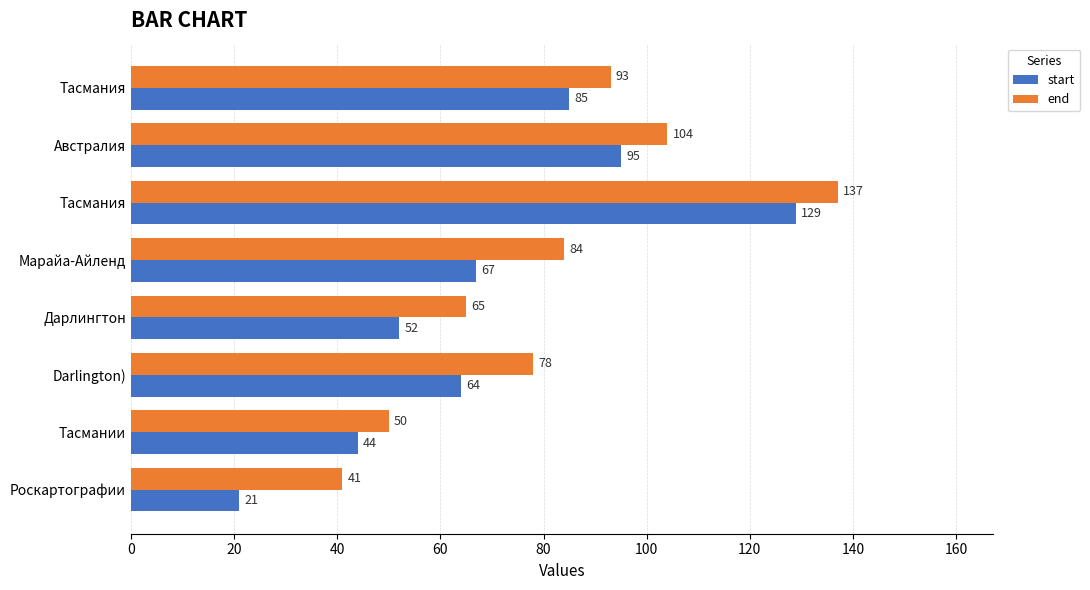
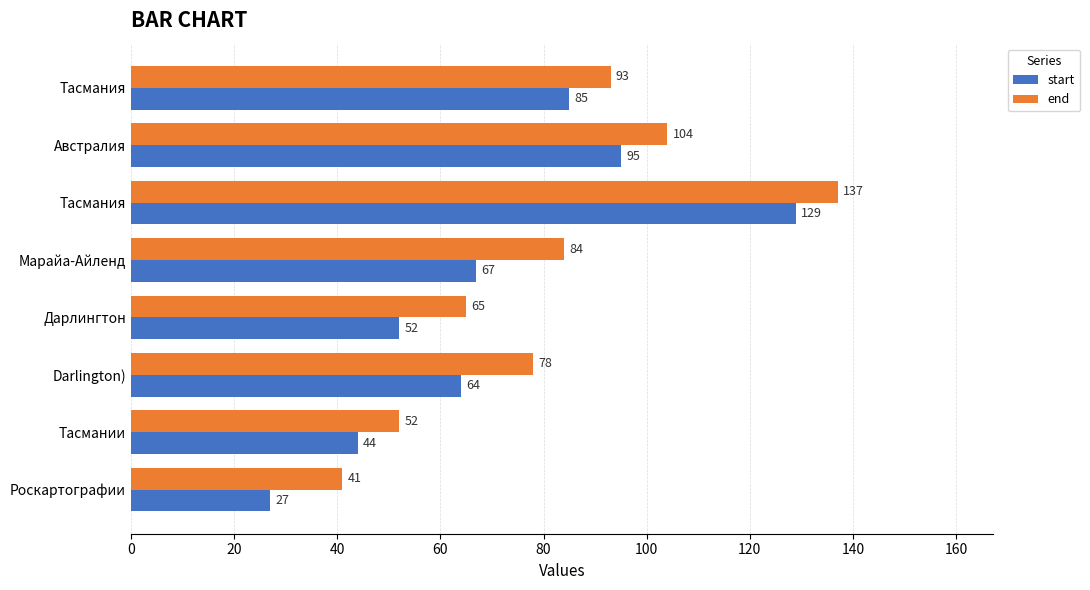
  {
    "start": {
      "Австралия": 95,
      "Марайа-Айленд": 67,
      "Дарлингтон": 52,
      "Darlington)": 64,
      "Тасмании": 44,
-     "Роскартографии": 21
+     "Роскартографии": 27
    },
    "end": {
      "Австралия": 104,
      "Марайа-Айленд": 84,
      "Дарлингтон": 65,
      "Darlington)": 78,
-     "Тасмании": 50,
+     "Тасмании": 52,
      "Роскартографии": 41
    }
  }
